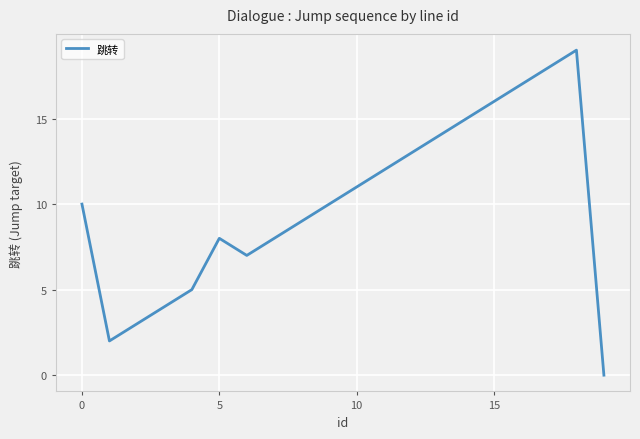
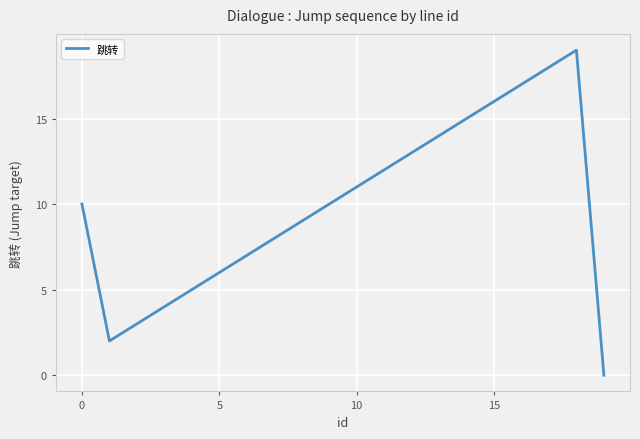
  {
    "0": 10,
-   "5": 8,
+   "5": 6,
    "10": 11,
    "15": 16
  }
